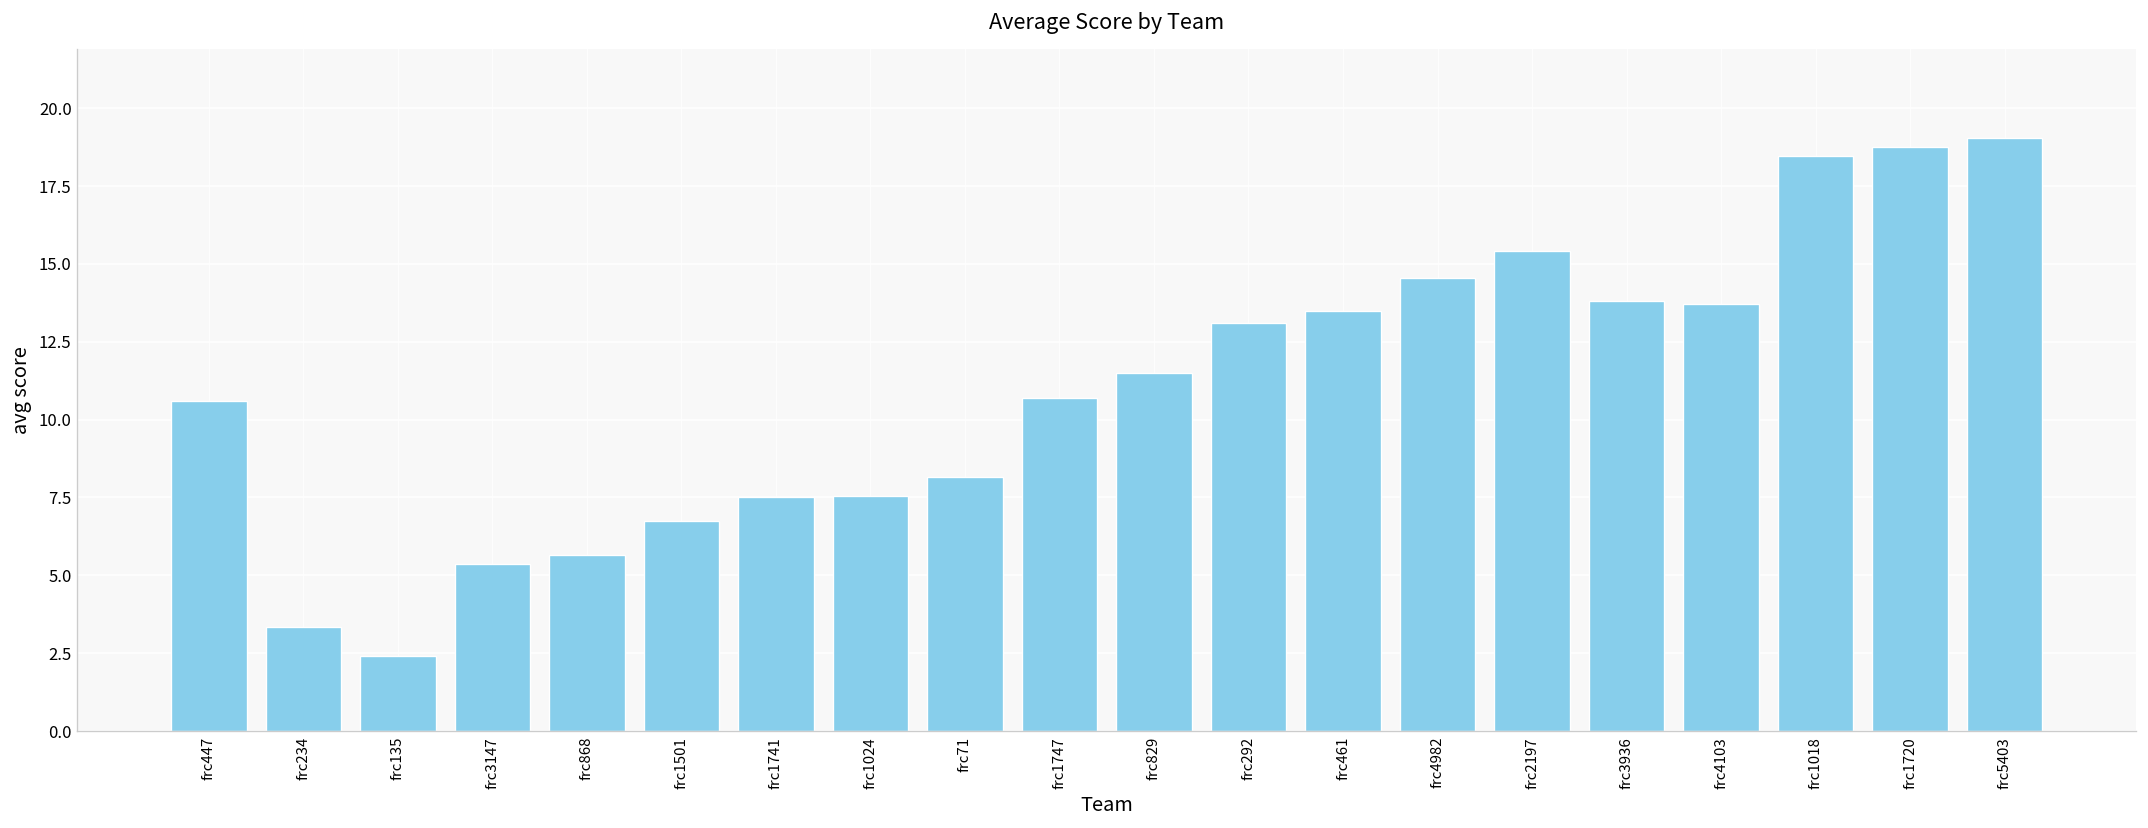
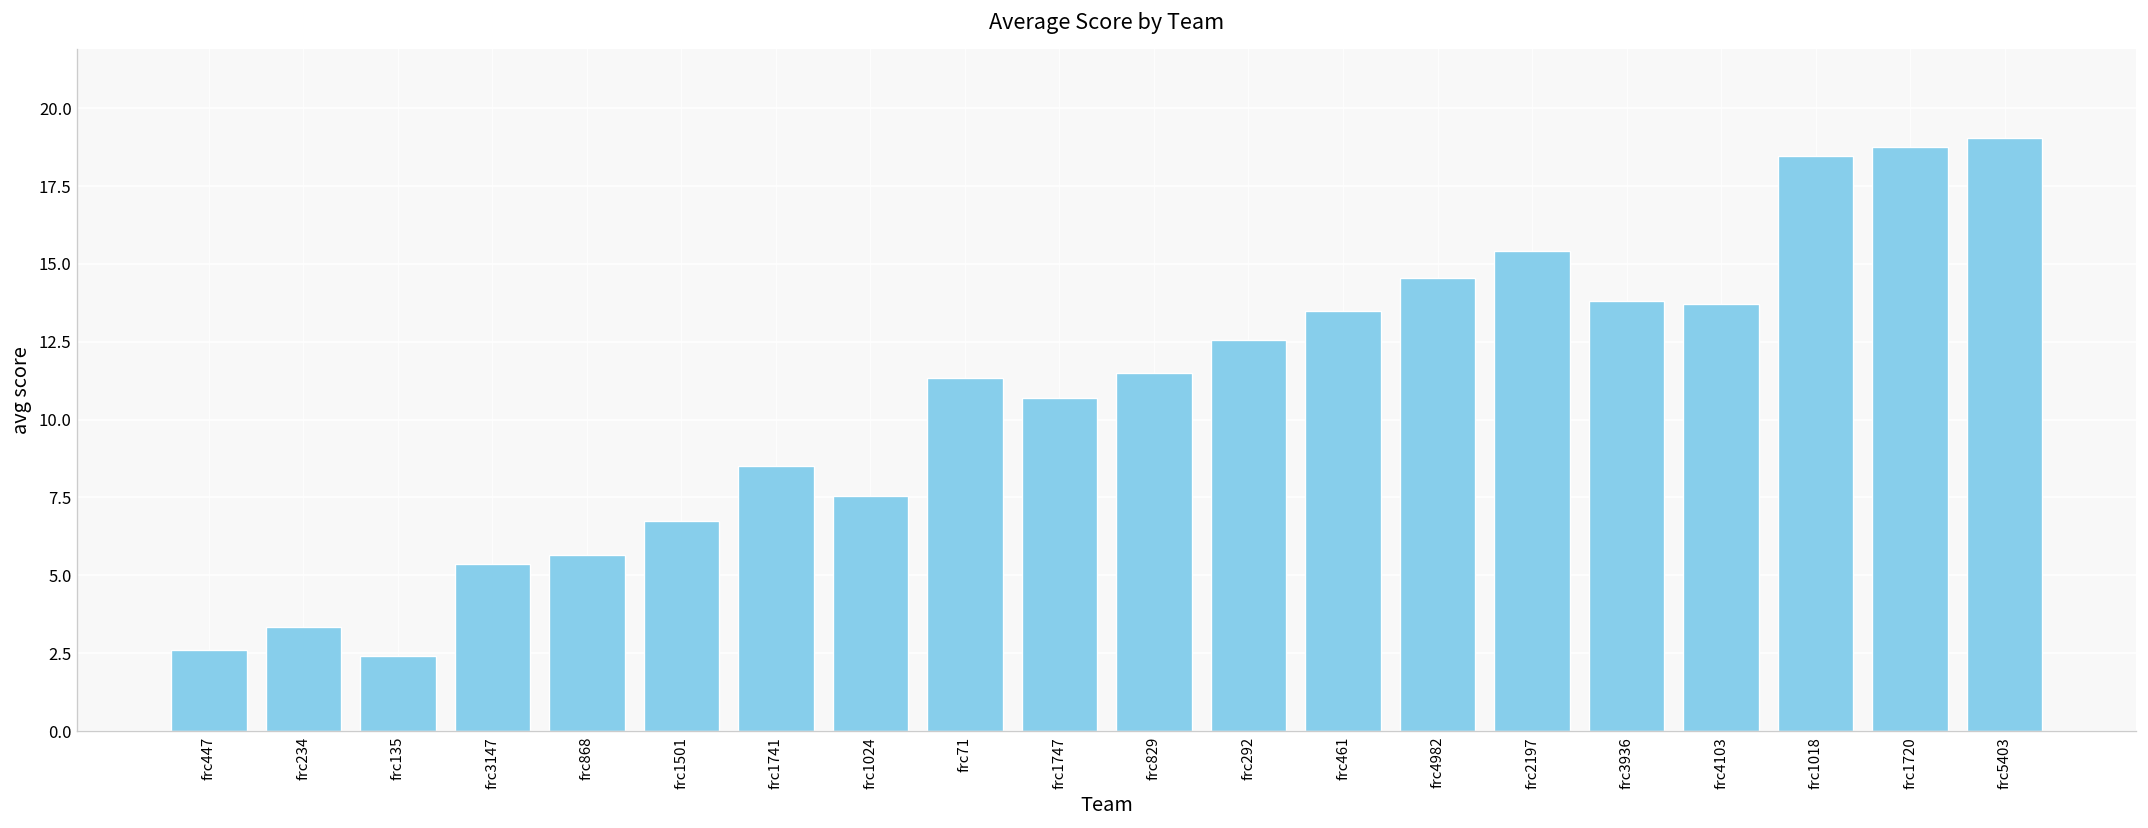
  {
-   "frc447": 10.6,
+   "frc447": 2.6,
    "frc234": 3.4,
    "frc135": 2.4,
    "frc3147": 5.4,
    "frc868": 5.7,
    "frc1501": 6.8,
-   "frc1741": 7.5,
+   "frc1741": 8.5,
    "frc1024": 7.6,
-   "frc71": 8.2,
+   "frc71": 11.3,
    "frc1747": 10.7,
    "frc829": 11.5,
-   "frc292": 13.1,
+   "frc292": 12.6,
    "frc461": 13.5,
    "frc4982": 14.6,
    "frc2197": 15.4,
    "frc3936": 13.8,
    "frc4103": 13.7,
    "frc1018": 18.5,
    "frc1720": 18.8,
    "frc5403": 19.1
  }
